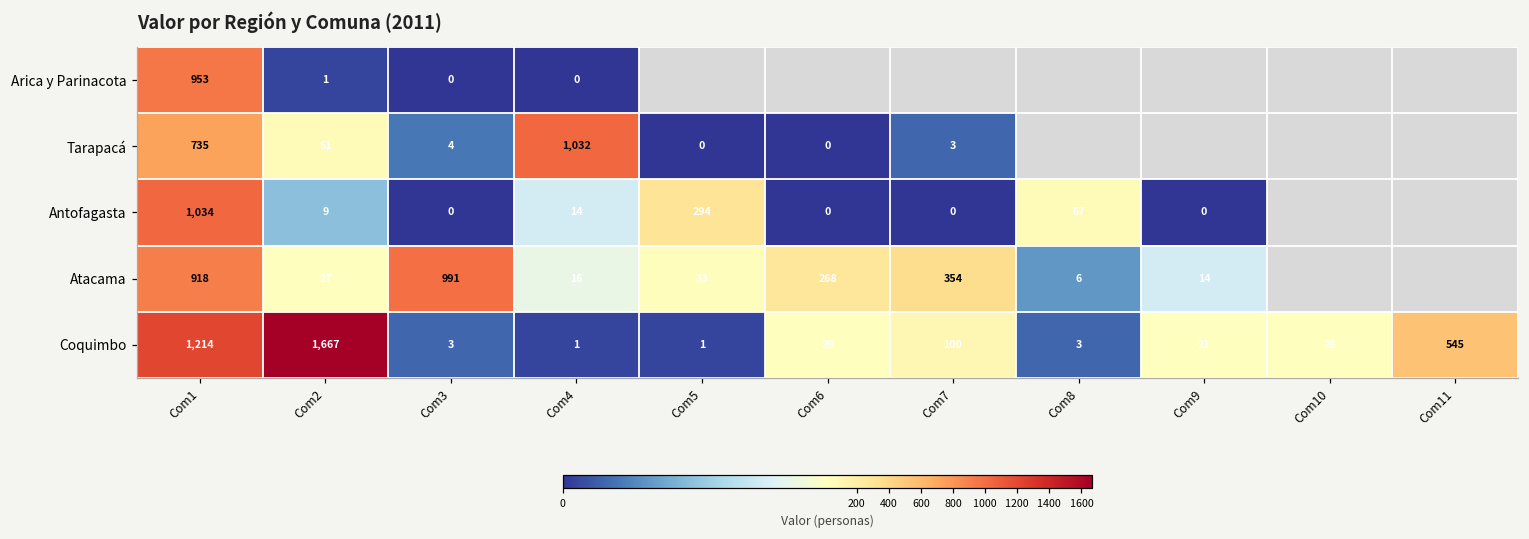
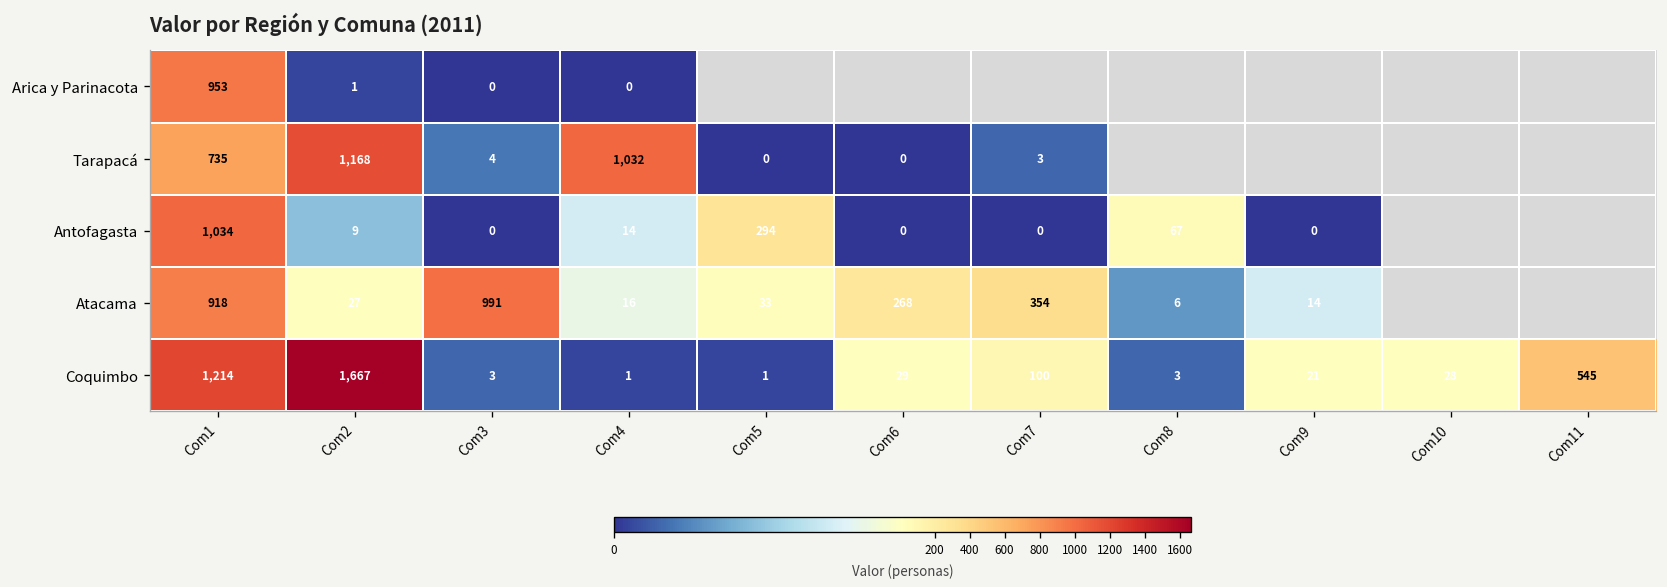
  {
    "Arica y Parinacota": {
      "Com1": "953",
      "Com2": "1",
      "Com3": "0",
      "Com4": "0"
    },
    "Tarapacá": {
      "Com1": "735",
-     "Com2": "61",
+     "Com2": "1,168",
      "Com3": "4",
      "Com4": "1,032",
      "Com5": "0",
      "Com6": "0",
      "Com7": "3"
    },
    "Antofagasta": {
      "Com1": "1,034",
      "Com2": "9",
      "Com3": "0",
      "Com5": "294",
      "Com6": "0",
      "Com7": "0",
      "Com8": "67",
      "Com9": "0"
    },
    "Atacama": {
      "Com1": "918",
      "Com2": "27",
      "Com3": "991",
      "Com5": "33",
      "Com6": "268",
      "Com7": "354",
      "Com8": "6"
    },
    "Coquimbo": {
      "Com1": "1,214",
      "Com2": "1,667",
      "Com3": "3",
      "Com4": "1",
      "Com5": "1",
      "Com6": "29",
      "Com7": "100",
      "Com8": "3",
      "Com9": "21",
      "Com10": "28",
      "Com11": "545"
    }
  }
